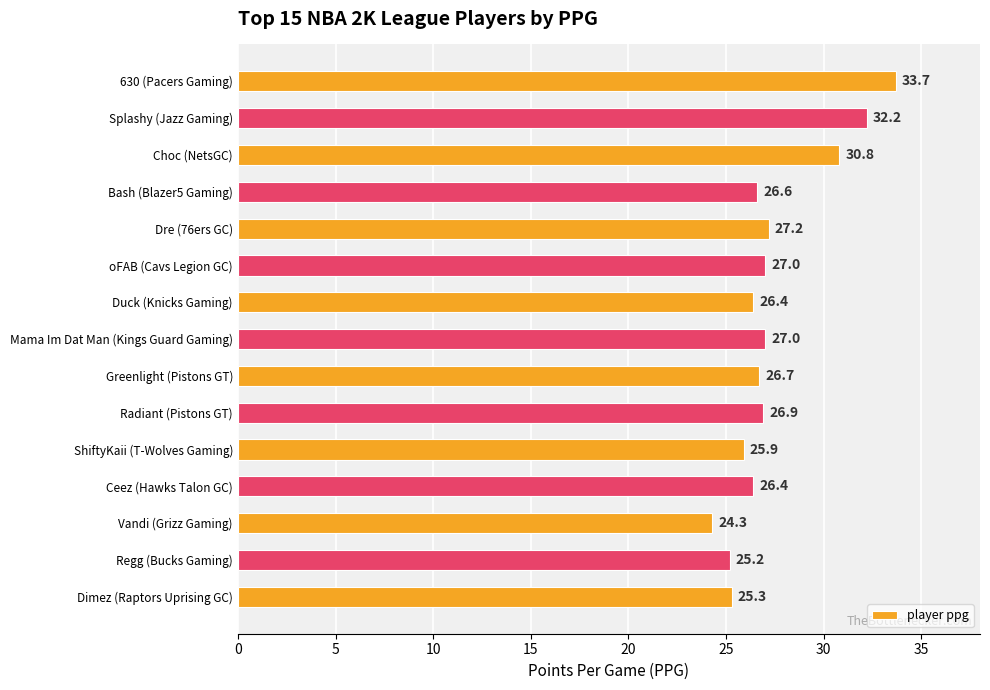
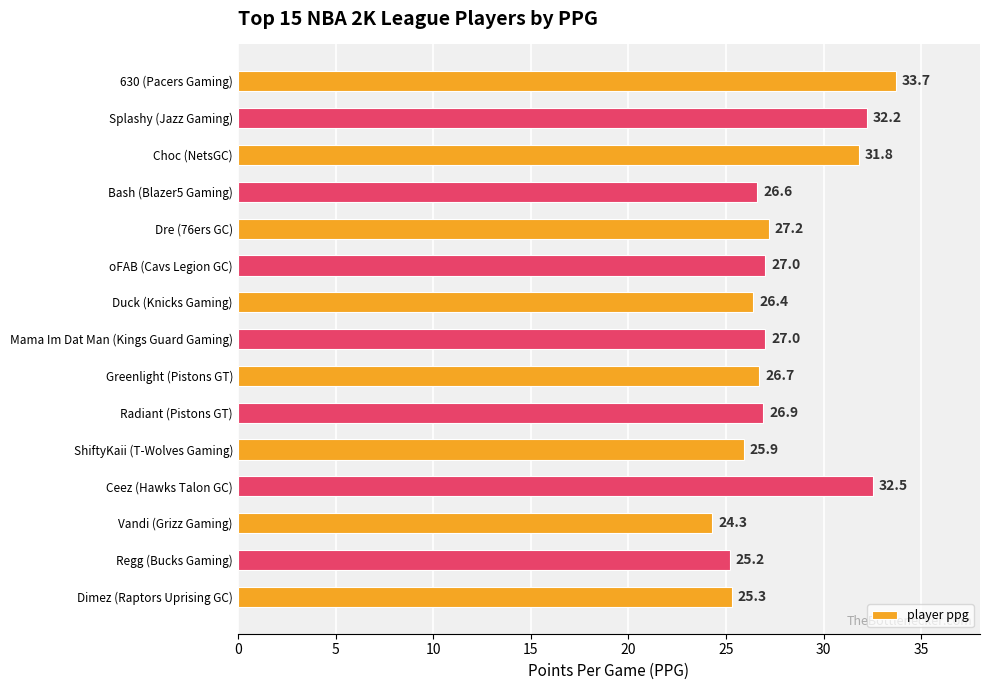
  {
    "630 (Pacers Gaming)": 33.7,
    "Splashy (Jazz Gaming)": 32.2,
-   "Choc (NetsGC)": 30.8,
+   "Choc (NetsGC)": 31.8,
    "Bash (Blazer5 Gaming)": 26.6,
    "Dre (76ers GC)": 27.2,
    "oFAB (Cavs Legion GC)": 27.0,
    "Duck (Knicks Gaming)": 26.4,
    "Mama Im Dat Man (Kings Guard Gaming)": 27.0,
    "Greenlight (Pistons GT)": 26.7,
    "Radiant (Pistons GT)": 26.9,
    "ShiftyKaii (T-Wolves Gaming)": 25.9,
-   "Ceez (Hawks Talon GC)": 26.4,
+   "Ceez (Hawks Talon GC)": 32.5,
    "Vandi (Grizz Gaming)": 24.3,
    "Regg (Bucks Gaming)": 25.2,
    "Dimez (Raptors Uprising GC)": 25.3
  }
